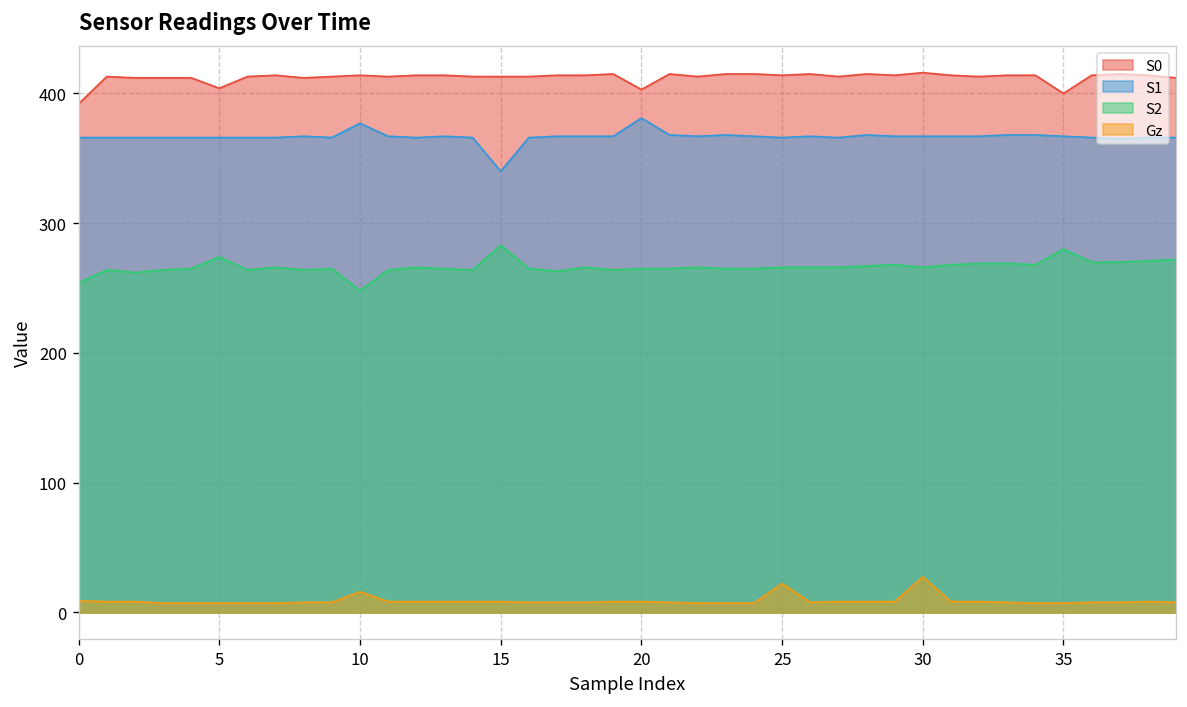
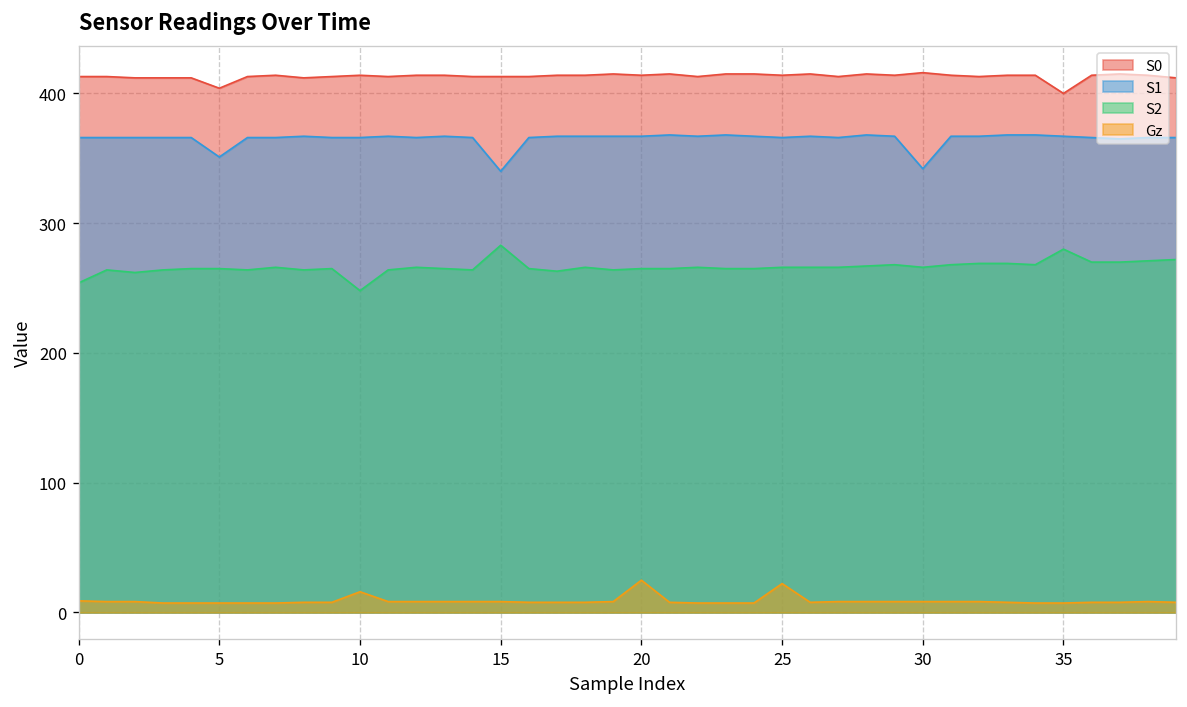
  {
    "S0": {
-     "0": 392,
+     "0": 413,
      "5": 404,
      "10": 414,
      "15": 413,
-     "20": 403,
+     "20": 414,
      "25": 414,
      "30": 416,
      "35": 400
    },
    "S1": {
      "0": 366,
-     "5": 366,
-     "10": 377,
+     "5": 351,
+     "10": 366,
      "15": 340,
-     "20": 381,
+     "20": 367,
      "25": 366,
-     "30": 367,
+     "30": 342,
      "35": 367
    },
    "S2": {
      "0": 254,
-     "5": 274,
+     "5": 265,
      "10": 248,
      "15": 283,
      "20": 265,
      "25": 266,
      "30": 266,
      "35": 280
    },
    "Gz": {
      "0": 9,
      "5": 7,
      "10": 16,
      "15": 8,
-     "20": 8,
+     "20": 25,
      "25": 22,
-     "30": 27,
+     "30": 8,
      "35": 7
    }
  }
